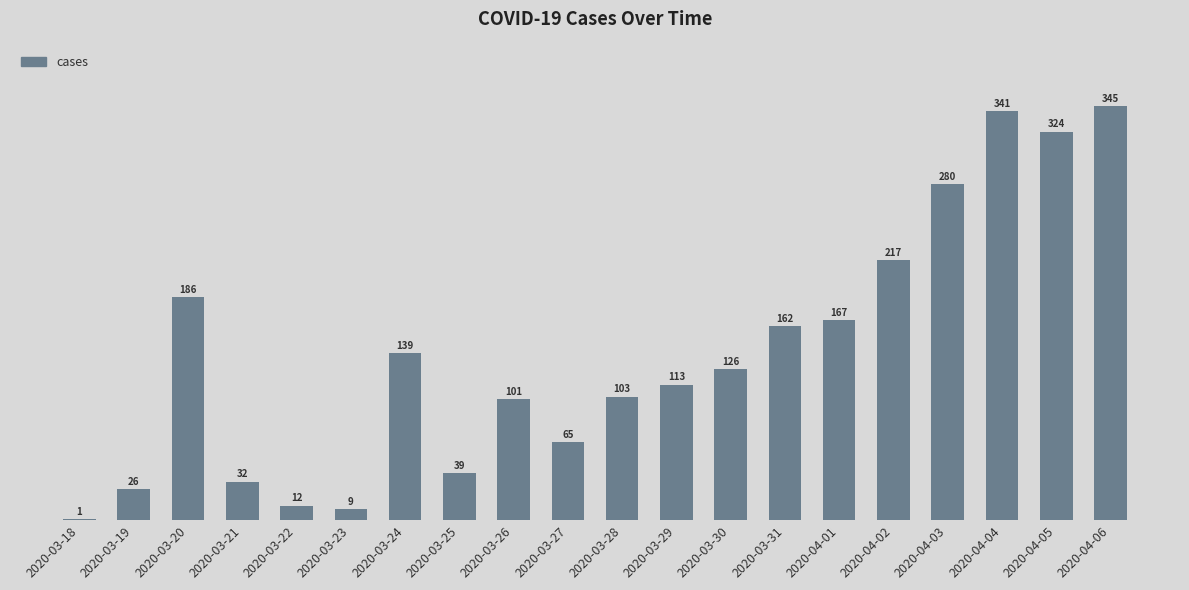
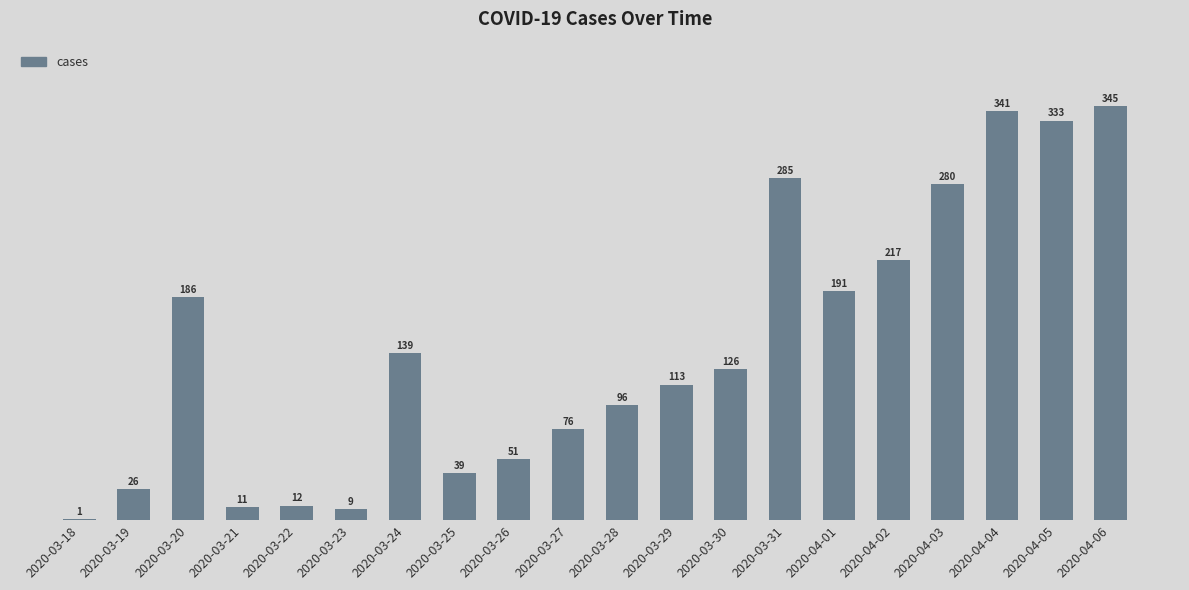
  {
    "2020-03-18": 1,
    "2020-03-19": 26,
    "2020-03-20": 186,
-   "2020-03-21": 32,
+   "2020-03-21": 11,
    "2020-03-22": 12,
    "2020-03-23": 9,
    "2020-03-24": 139,
    "2020-03-25": 39,
-   "2020-03-26": 101,
-   "2020-03-27": 65,
-   "2020-03-28": 103,
+   "2020-03-26": 51,
+   "2020-03-27": 76,
+   "2020-03-28": 96,
    "2020-03-29": 113,
    "2020-03-30": 126,
-   "2020-03-31": 162,
-   "2020-04-01": 167,
+   "2020-03-31": 285,
+   "2020-04-01": 191,
    "2020-04-02": 217,
    "2020-04-03": 280,
    "2020-04-04": 341,
-   "2020-04-05": 324,
+   "2020-04-05": 333,
    "2020-04-06": 345
  }
